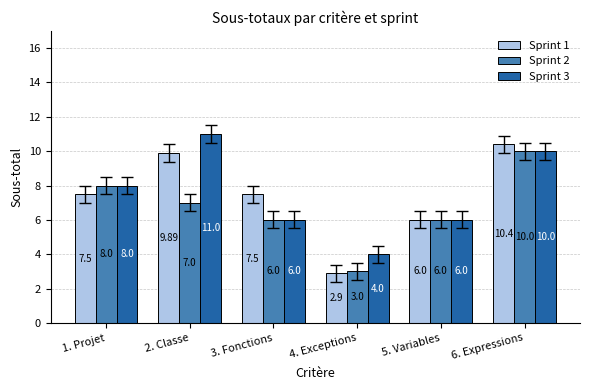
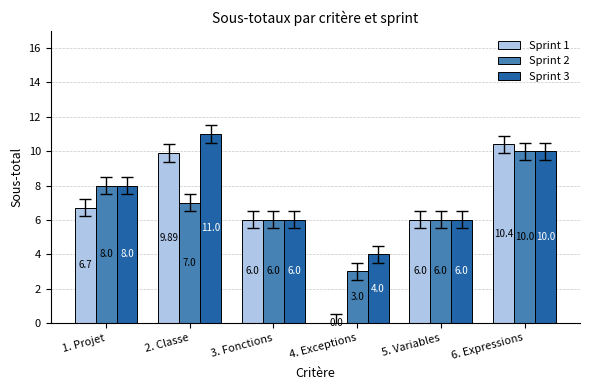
  {
    "Sprint 1": {
-     "1. Projet": 7.5,
+     "1. Projet": 6.7,
      "2. Classe": 9.89,
-     "3. Fonctions": 7.5,
-     "4. Exceptions": 2.9,
+     "3. Fonctions": 6.0,
+     "4. Exceptions": 0.0,
      "5. Variables": 6.0,
      "6. Expressions": 10.4
    }
  }
